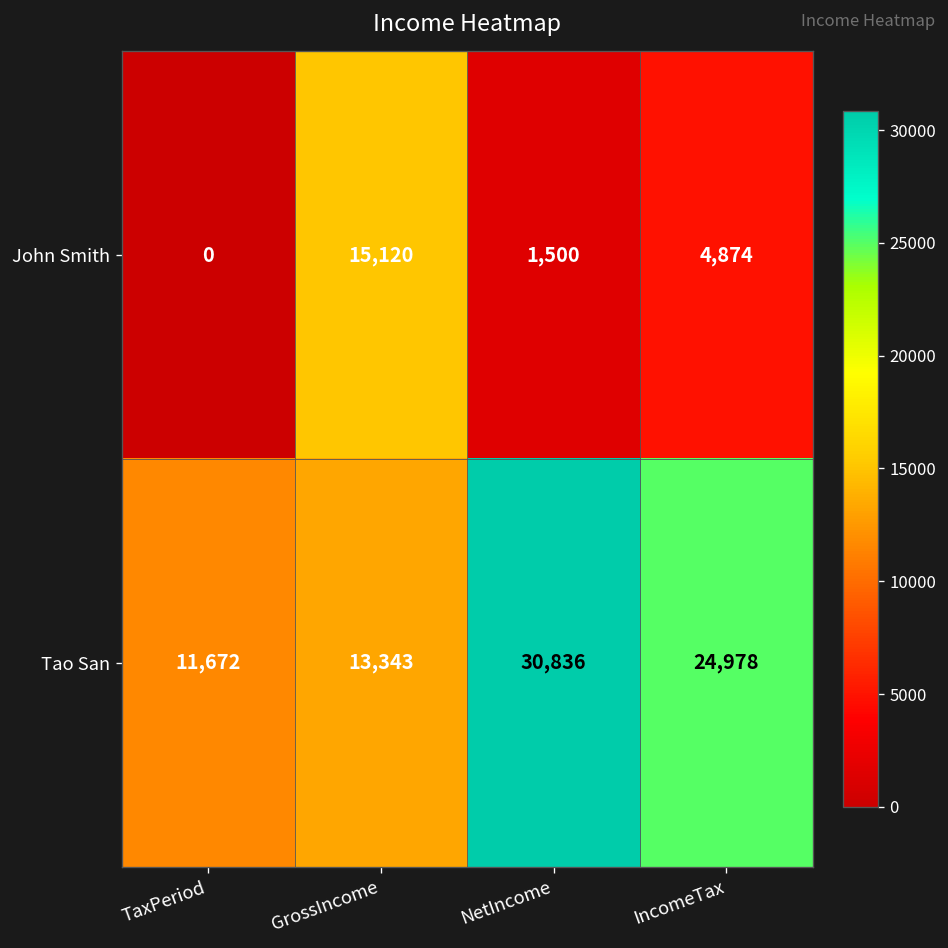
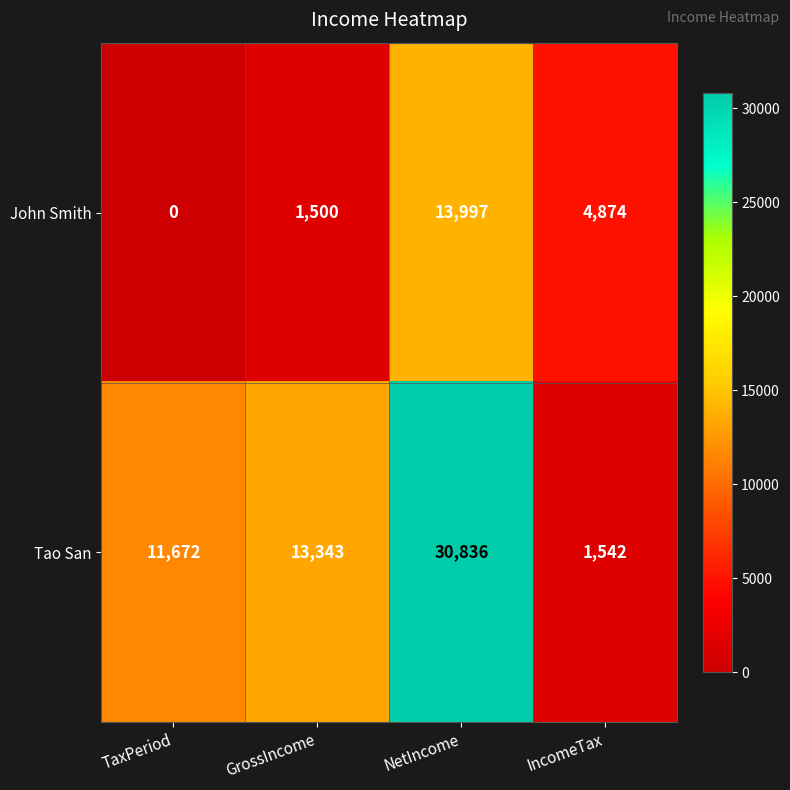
  {
    "John Smith": {
      "TaxPeriod": "0",
-     "GrossIncome": "15,120",
-     "NetIncome": "1,500",
+     "GrossIncome": "1,500",
+     "NetIncome": "13,997",
      "IncomeTax": "4,874"
    },
    "Tao San": {
      "TaxPeriod": "11,672",
      "GrossIncome": "13,343",
      "NetIncome": "30,836",
-     "IncomeTax": "24,978"
+     "IncomeTax": "1,542"
    }
  }
